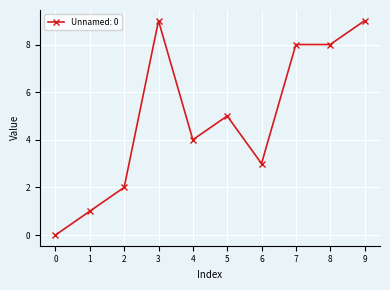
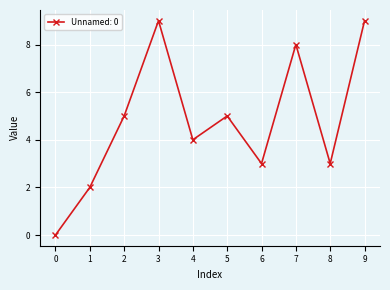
  {
    "0": 0,
-   "1": 1,
-   "2": 2,
+   "1": 2,
+   "2": 5,
    "3": 9,
    "4": 4,
    "5": 5,
    "6": 3,
    "7": 8,
-   "8": 8,
+   "8": 3,
    "9": 9
  }
